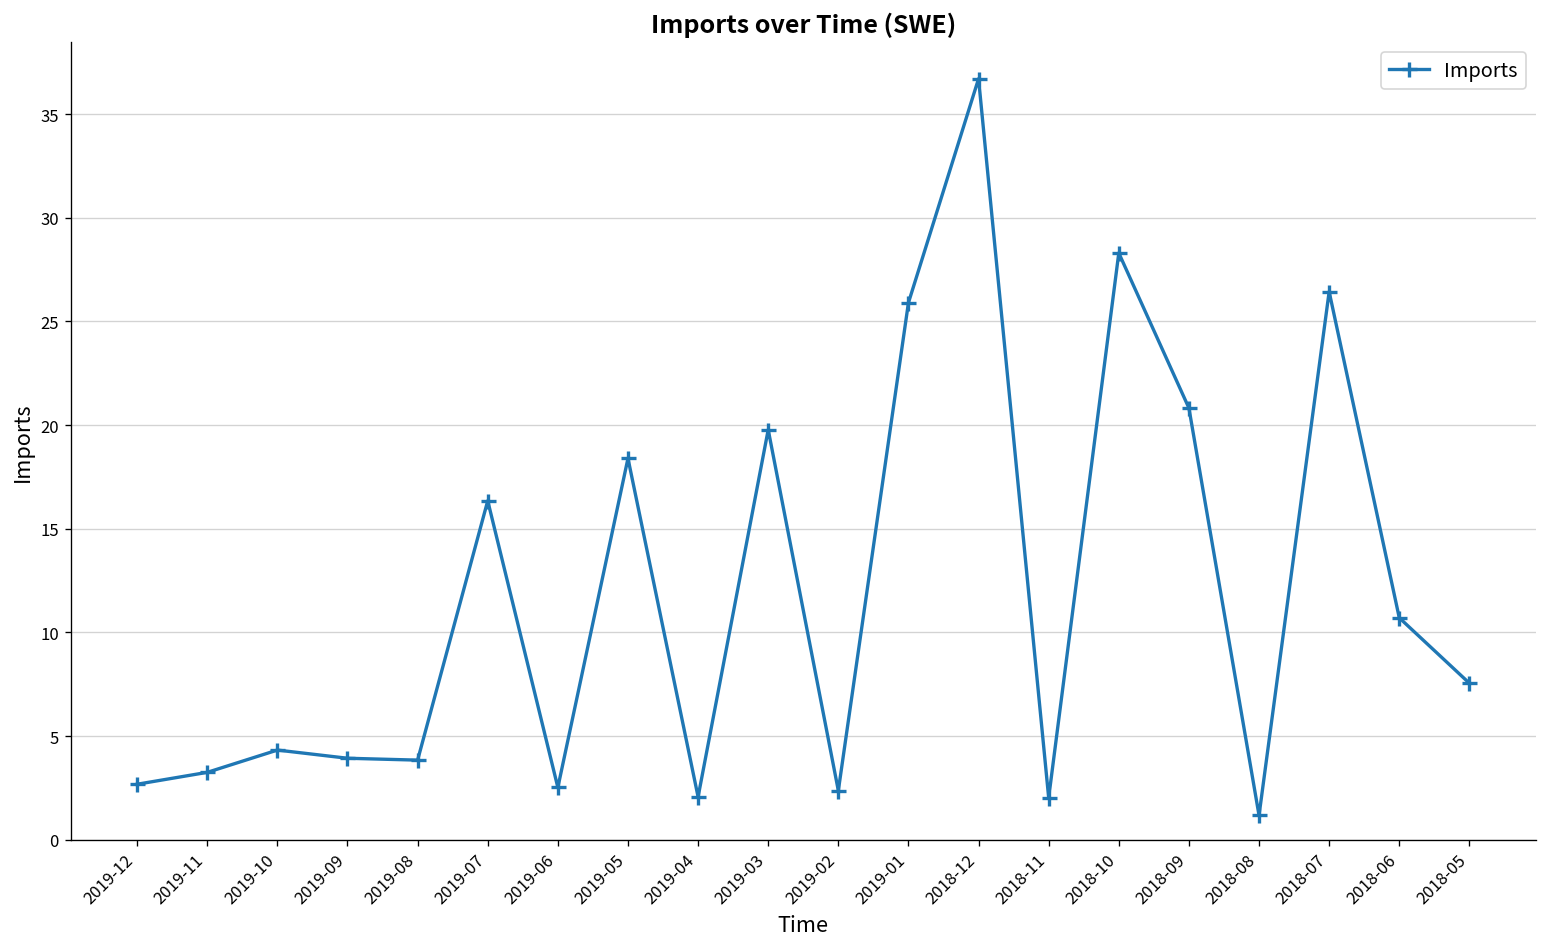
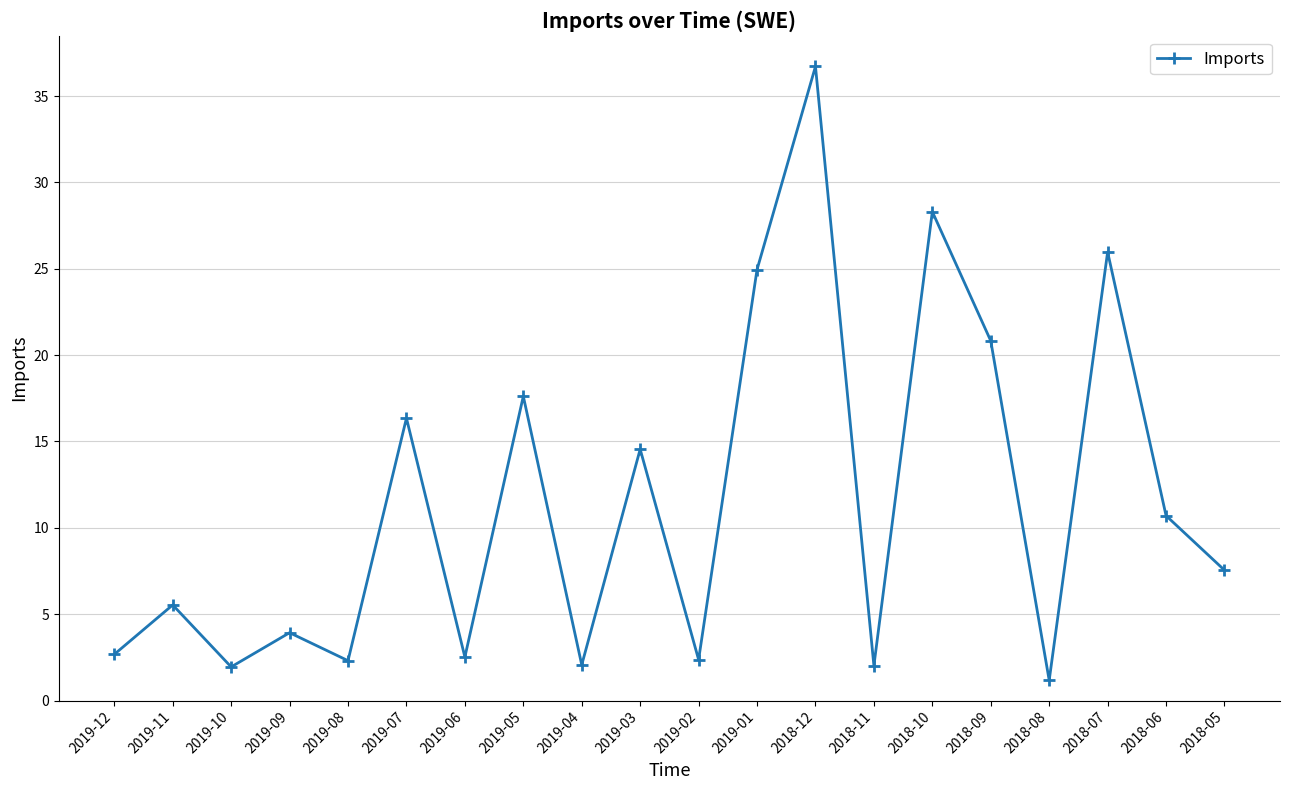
  {
    "2019-12": 2.7,
-   "2019-11": 3.2,
-   "2019-10": 4.3,
+   "2019-11": 5.5,
+   "2019-10": 1.9,
    "2019-09": 3.9,
-   "2019-08": 3.8,
+   "2019-08": 2.3,
    "2019-07": 16.4,
    "2019-06": 2.5,
-   "2019-05": 18.4,
+   "2019-05": 17.6,
    "2019-04": 2.1,
-   "2019-03": 19.8,
+   "2019-03": 14.6,
    "2019-02": 2.4,
-   "2019-01": 25.9,
+   "2019-01": 25.0,
    "2018-12": 36.7,
    "2018-11": 2.0,
    "2018-10": 28.3,
    "2018-09": 20.8,
    "2018-08": 1.2,
-   "2018-07": 26.4,
+   "2018-07": 26.0,
    "2018-06": 10.7,
    "2018-05": 7.5
  }
